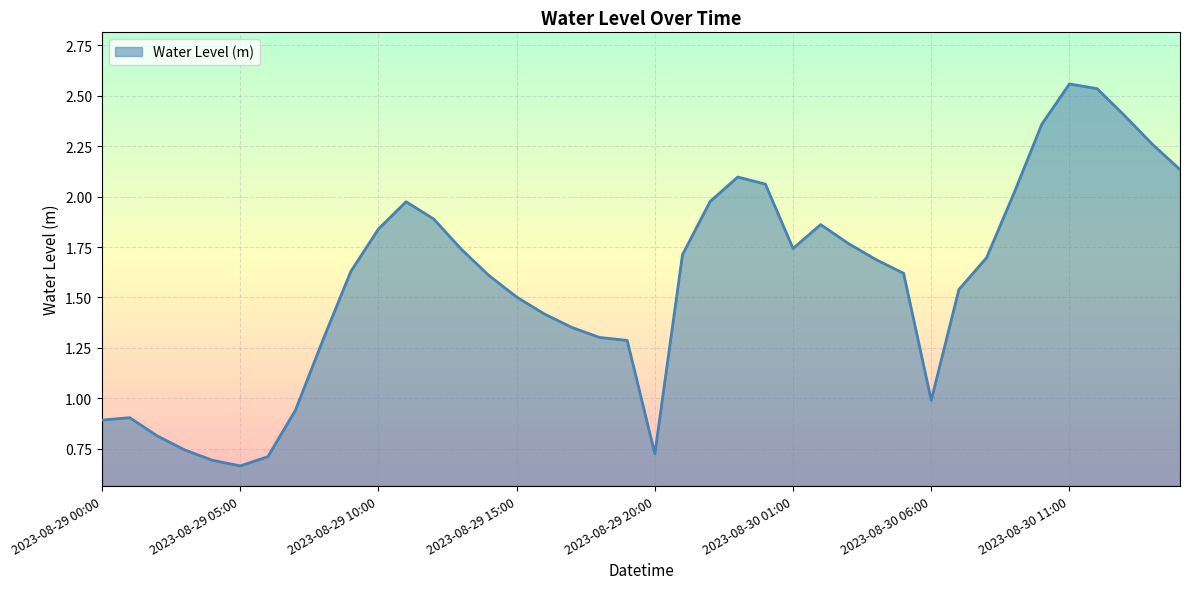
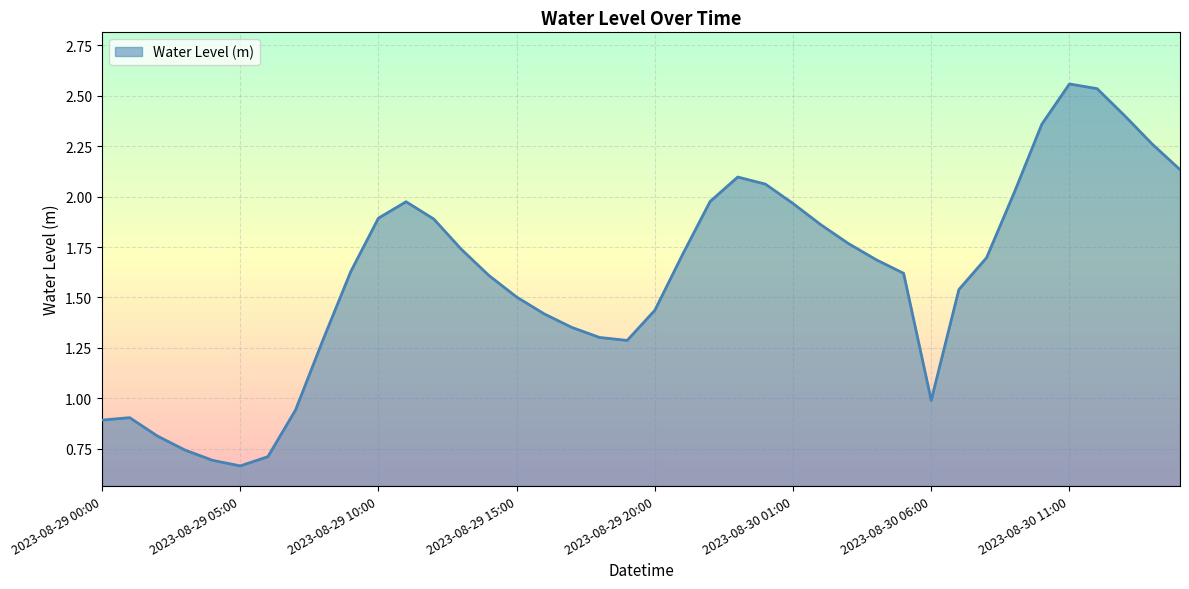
  {
    "2023-08-29 00:00": 0.89,
    "2023-08-29 05:00": 0.67,
-   "2023-08-29 10:00": 1.84,
+   "2023-08-29 10:00": 1.89,
    "2023-08-29 15:00": 1.50,
-   "2023-08-29 20:00": 0.73,
-   "2023-08-30 01:00": 1.74,
+   "2023-08-29 20:00": 1.44,
+   "2023-08-30 01:00": 1.97,
    "2023-08-30 06:00": 0.99,
    "2023-08-30 11:00": 2.56
  }
